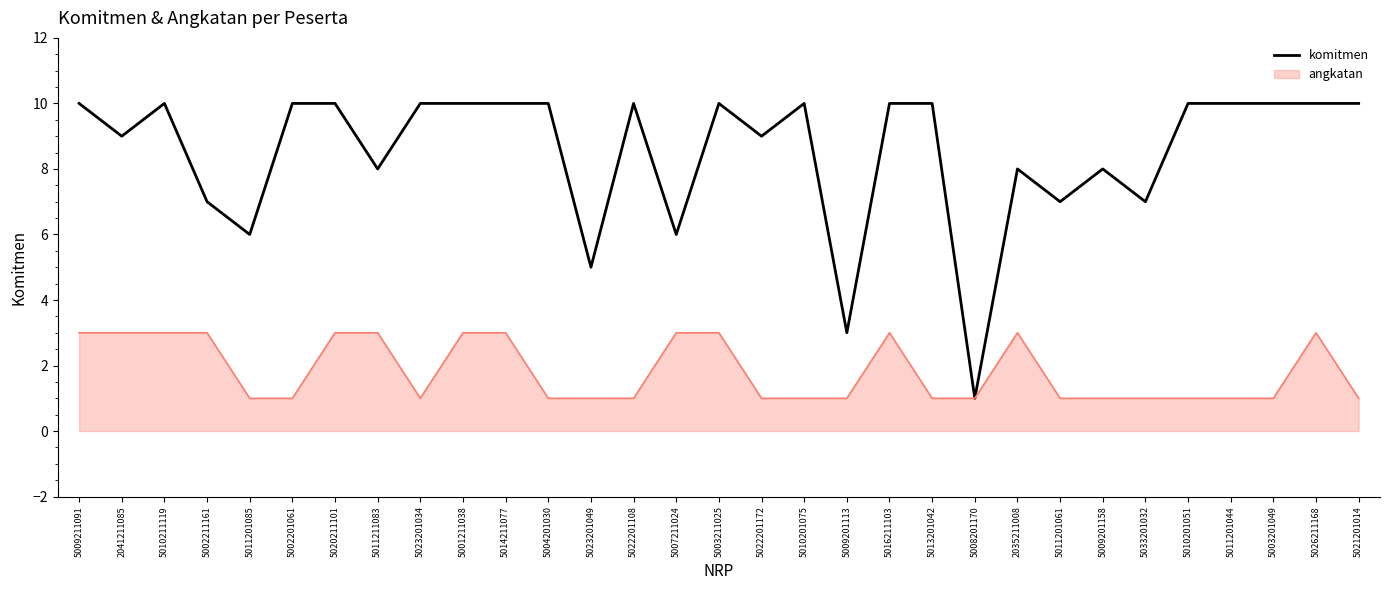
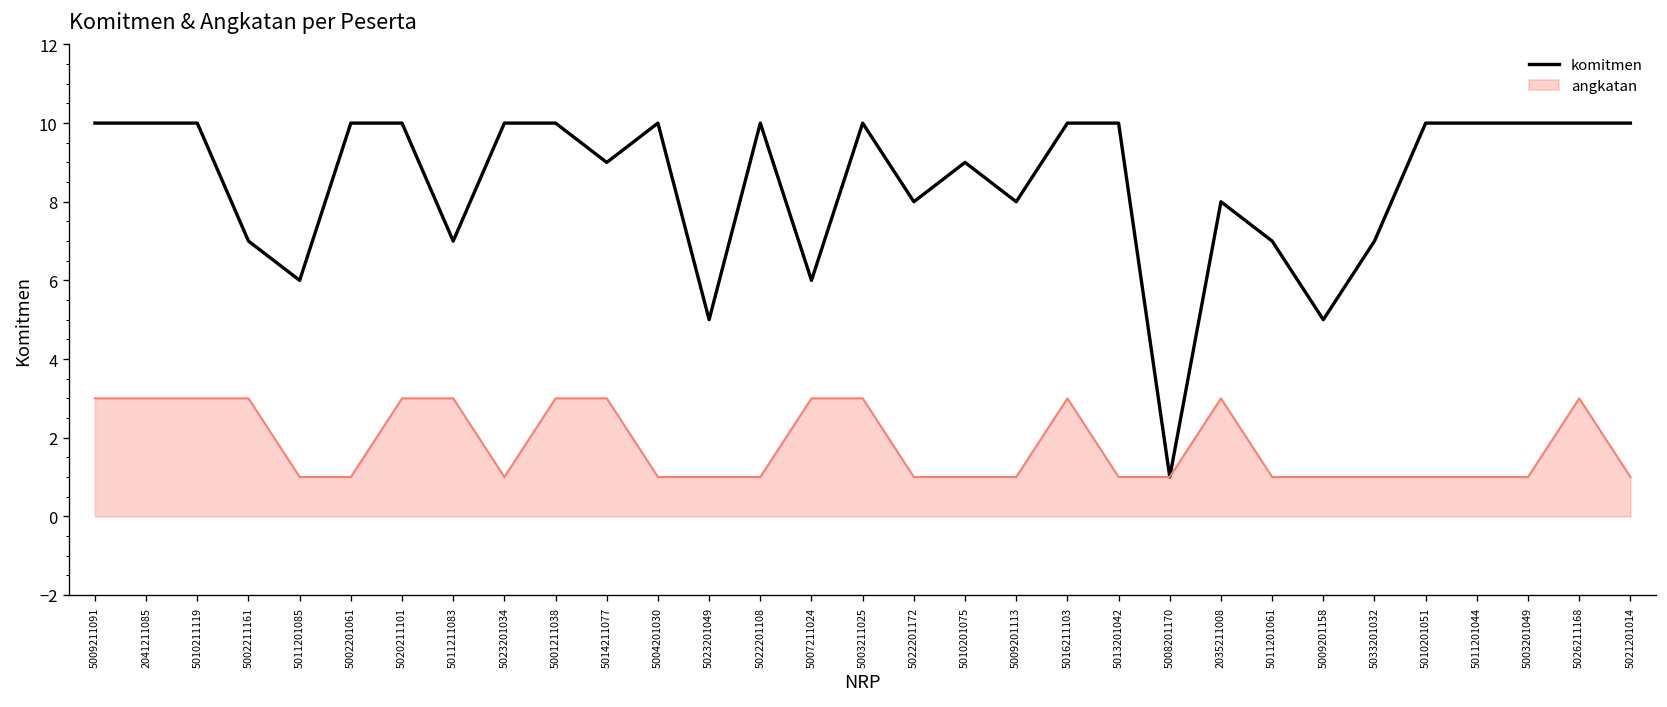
  {
    "komitmen": {
      "5009211091": 10,
-     "2041211085": 9,
+     "2041211085": 10,
      "5010211119": 10,
      "5002211161": 7,
      "5011201085": 6,
      "5002201061": 10,
      "5020211101": 10,
-     "5011211083": 8,
+     "5011211083": 7,
      "5023201034": 10,
      "5001211038": 10,
-     "5014211077": 10,
+     "5014211077": 9,
      "5004201030": 10,
      "5023201049": 5,
      "5022201108": 10,
      "5007211024": 6,
      "5003211025": 10,
-     "5022201172": 9,
-     "5010201075": 10,
-     "5009201113": 3,
+     "5022201172": 8,
+     "5010201075": 9,
+     "5009201113": 8,
      "5016211103": 10,
      "5013201042": 10,
      "2035211008": 8,
      "5011201061": 7,
-     "5009201158": 8,
+     "5009201158": 5,
      "5033201032": 7,
      "5010201051": 10,
      "5011201044": 10,
      "5003201049": 10,
      "5026211168": 10,
      "5021201014": 10
    },
    "angkatan": {
      "5009211091": 3,
      "2041211085": 3,
      "5010211119": 3,
      "5002211161": 3,
      "5011201085": 1,
      "5002201061": 1,
      "5020211101": 3,
      "5011211083": 3,
      "5023201034": 1,
      "5001211038": 3,
      "5014211077": 3,
      "5004201030": 1,
      "5023201049": 1,
      "5022201108": 1,
      "5007211024": 3,
      "5003211025": 3,
      "5022201172": 1,
      "5010201075": 1,
      "5009201113": 1,
      "5016211103": 3,
      "5013201042": 1,
      "2035211008": 3,
      "5011201061": 1,
      "5009201158": 1,
      "5033201032": 1,
      "5010201051": 1,
      "5011201044": 1,
      "5003201049": 1,
      "5026211168": 3,
      "5021201014": 1
    }
  }
